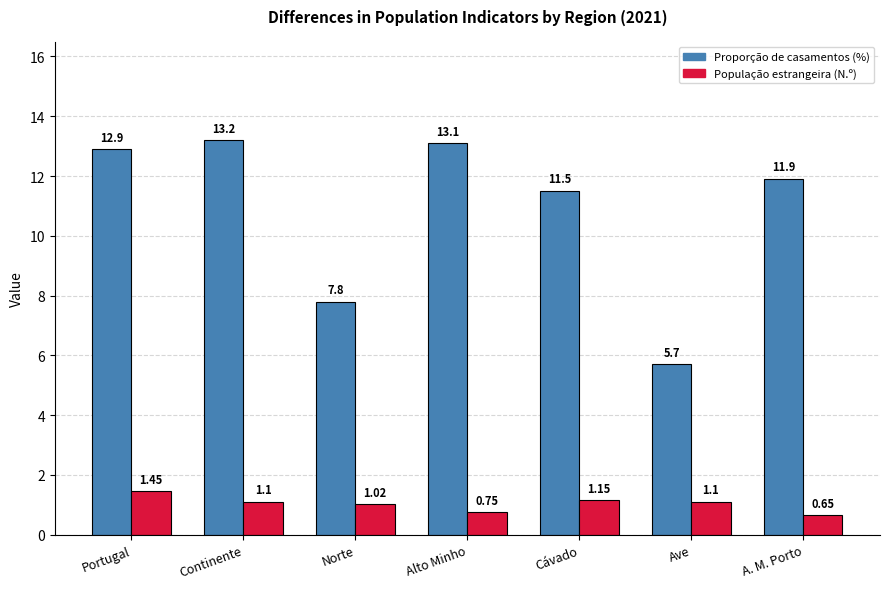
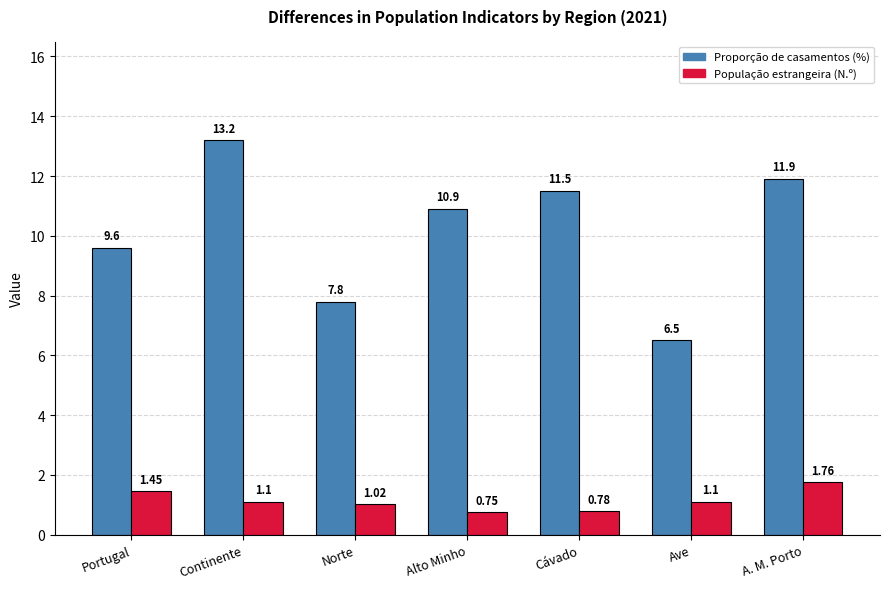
  {
    "Proporção de casamentos (%)": {
-     "Portugal": 12.9,
+     "Portugal": 9.6,
      "Continente": 13.2,
      "Norte": 7.8,
-     "Alto Minho": 13.1,
+     "Alto Minho": 10.9,
      "Cávado": 11.5,
-     "Ave": 5.7,
+     "Ave": 6.5,
      "A. M. Porto": 11.9
    },
    "População estrangeira (N.º)": {
      "Portugal": 1.45,
      "Continente": 1.1,
      "Norte": 1.02,
      "Alto Minho": 0.75,
-     "Cávado": 1.15,
+     "Cávado": 0.78,
      "Ave": 1.1,
-     "A. M. Porto": 0.65
+     "A. M. Porto": 1.76
    }
  }
